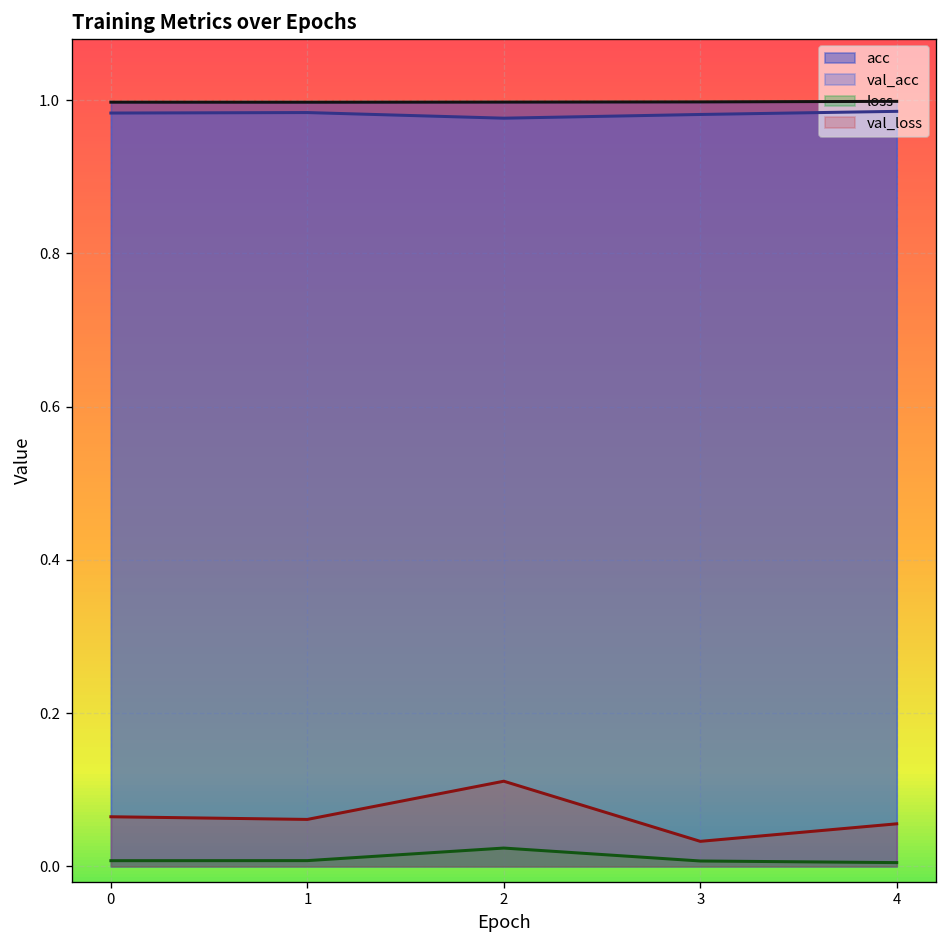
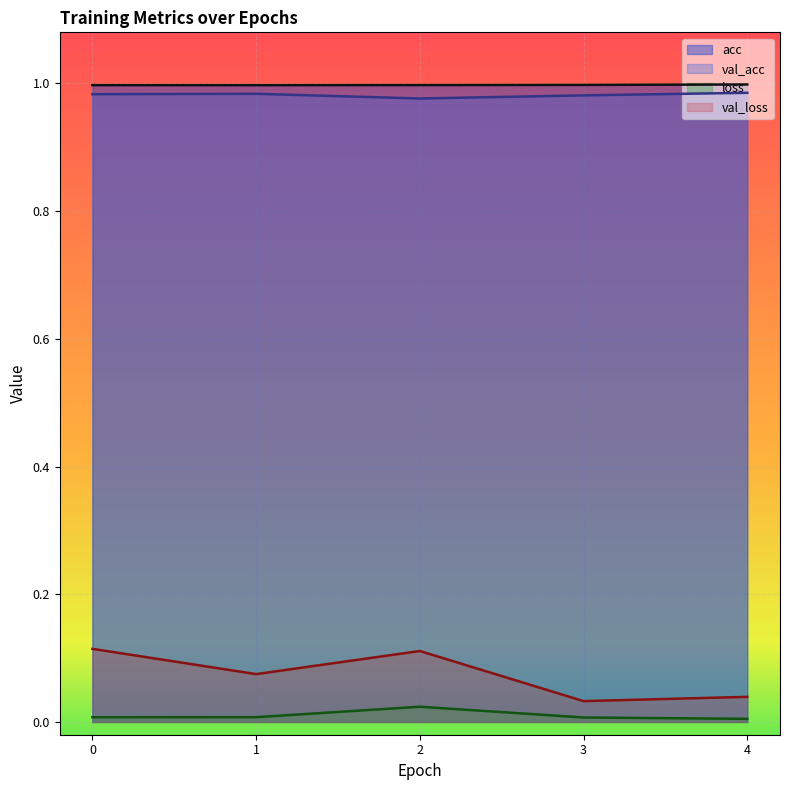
  {
    "loss": {
      "0": 0.01,
      "1": 0.01,
      "2": 0.02,
      "3": 0.01,
      "4": 0.00
    },
    "val_loss": {
-     "0": 0.06,
-     "1": 0.06,
+     "0": 0.11,
+     "1": 0.07,
      "2": 0.11,
      "3": 0.03,
-     "4": 0.06
+     "4": 0.04
    }
  }
